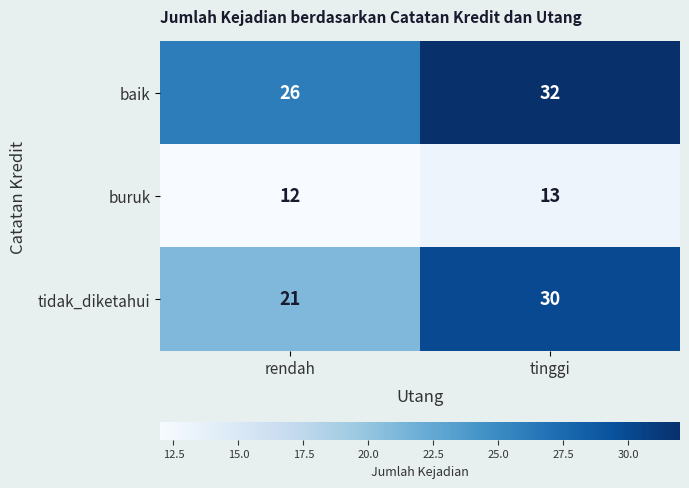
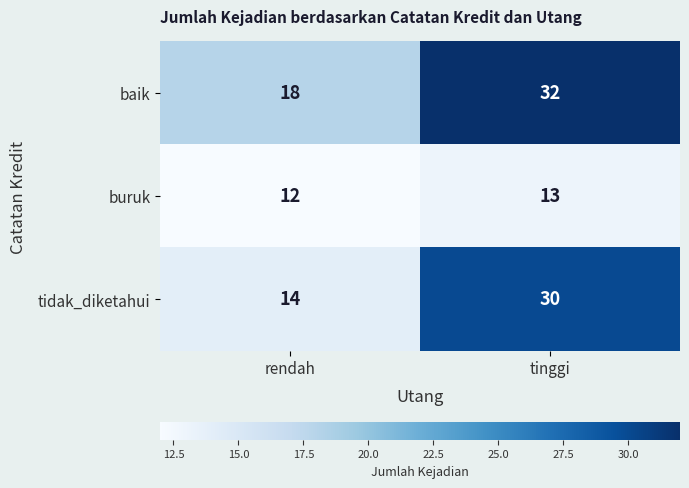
  {
    "baik": {
-     "rendah": 26,
+     "rendah": 18,
      "tinggi": 32
    },
    "buruk": {
      "rendah": 12,
      "tinggi": 13
    },
    "tidak_diketahui": {
-     "rendah": 21,
+     "rendah": 14,
      "tinggi": 30
    }
  }
